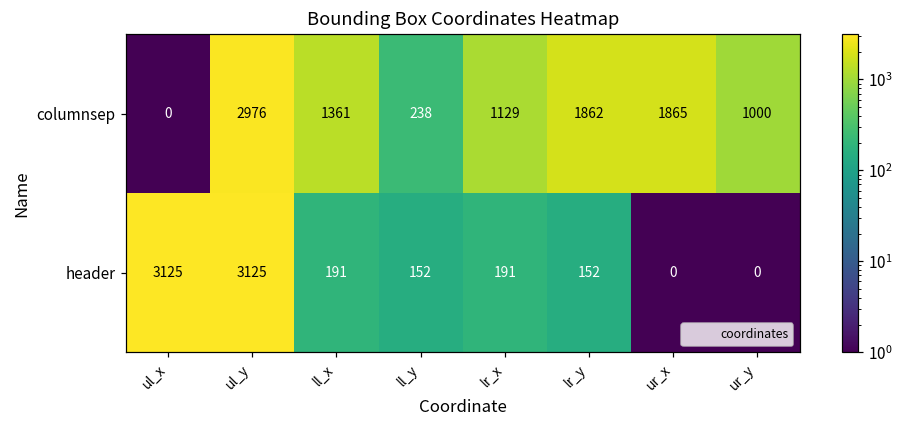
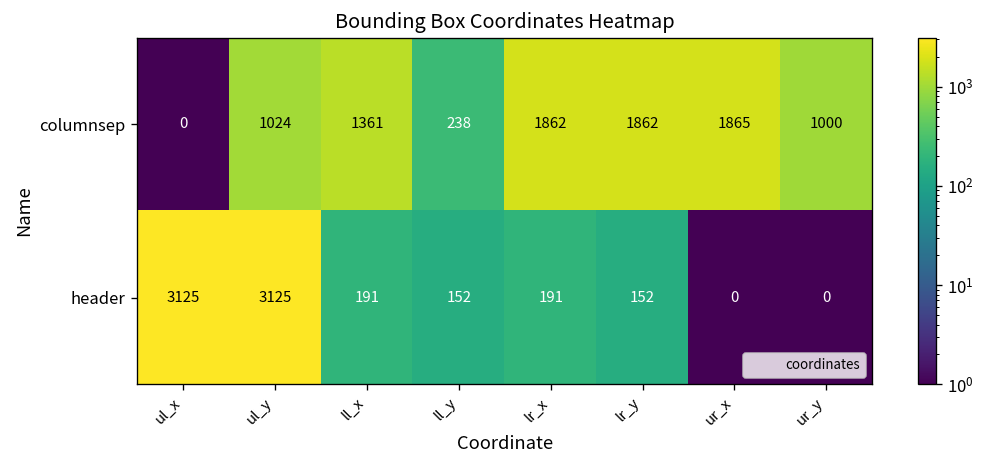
  {
    "columnsep": {
      "ul_x": 0,
-     "ul_y": 2976,
+     "ul_y": 1024,
      "ll_x": 1361,
      "ll_y": 238,
-     "lr_x": 1129,
+     "lr_x": 1862,
      "lr_y": 1862,
      "ur_x": 1865,
      "ur_y": 1000
    },
    "header": {
      "ul_x": 3125,
      "ul_y": 3125,
      "ll_x": 191,
      "ll_y": 152,
      "lr_x": 191,
      "lr_y": 152,
      "ur_x": 0,
      "ur_y": 0
    }
  }
